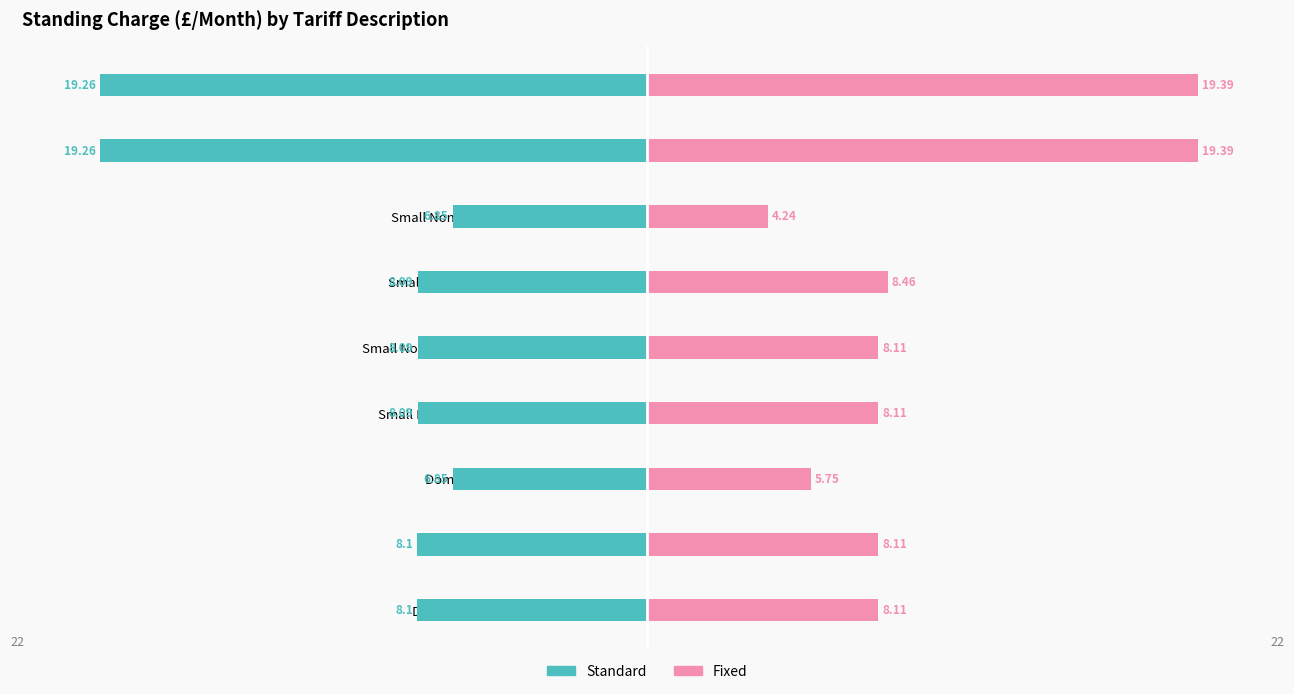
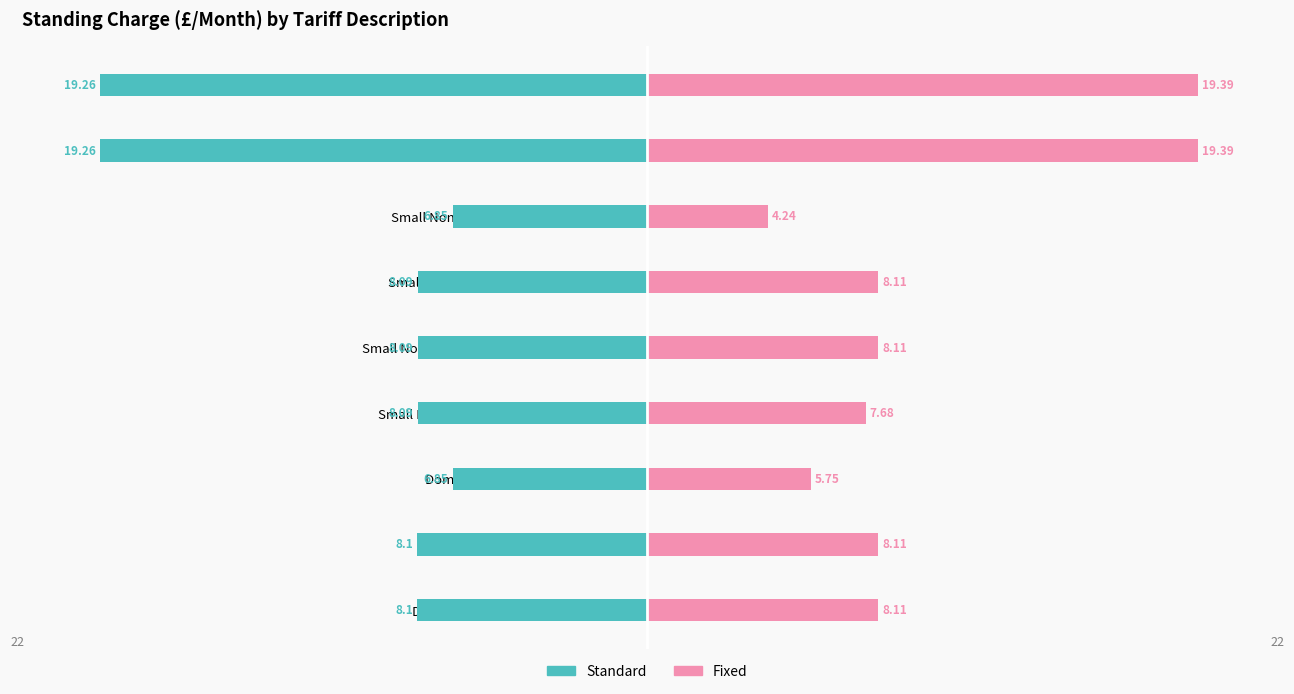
  {
    "Fixed": {
      "Small Non Domestic Off Peak": 4.24,
-     "Small Non Domestic Two Rate": 8.46,
+     "Small Non Domestic Two Rate": 8.11,
      "Small Non Domestic Evening Weekend": 8.11,
-     "Small Non Domestic Unrestricted": 8.11,
+     "Small Non Domestic Unrestricted": 7.68,
      "Domestic Off Peak": 5.75,
      "Domestic Unrestricted": 8.11
    }
  }
